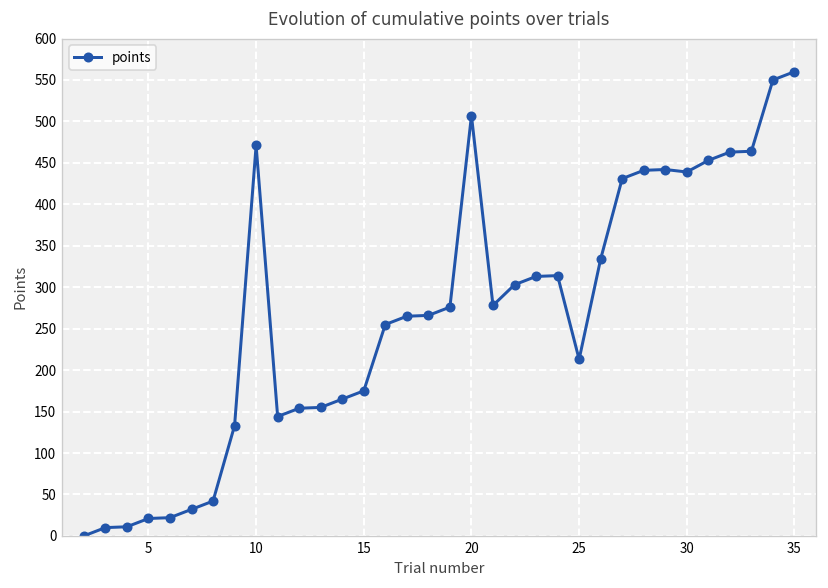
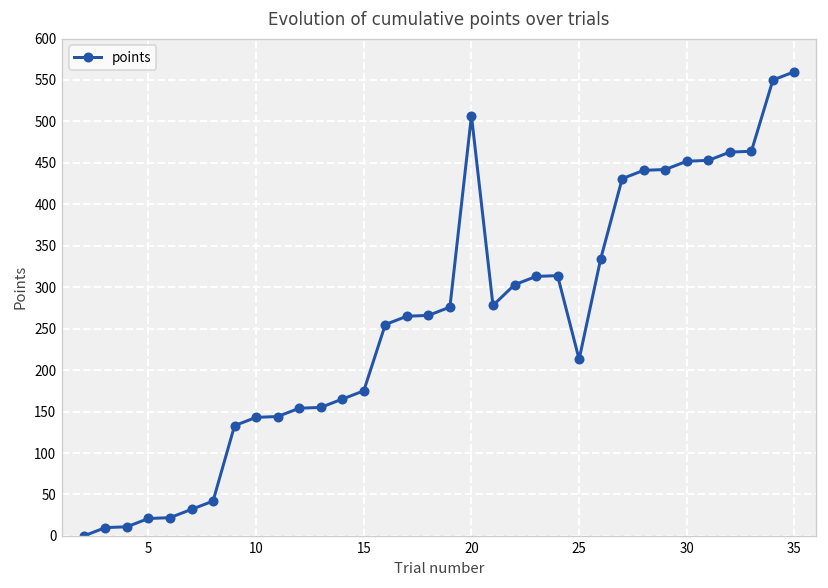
  {
    "5": 20,
-   "10": 470,
+   "10": 140,
    "15": 180,
    "20": 510,
    "25": 210,
-   "30": 440,
+   "30": 450,
    "35": 560
  }
